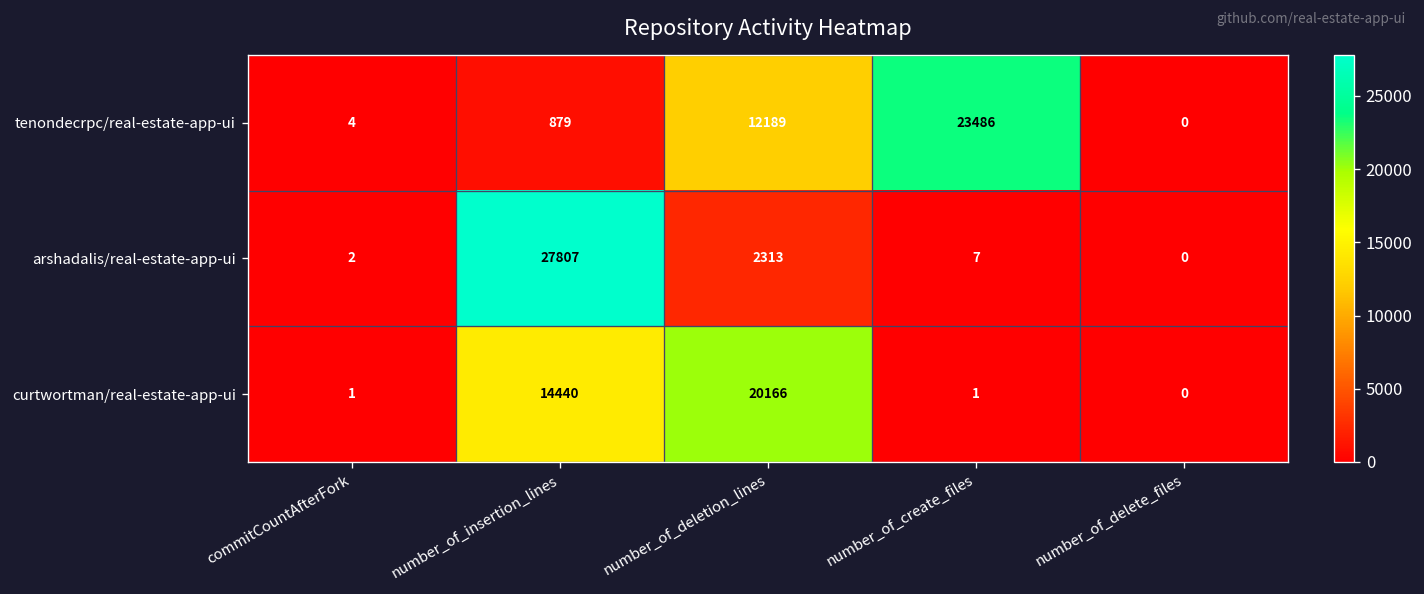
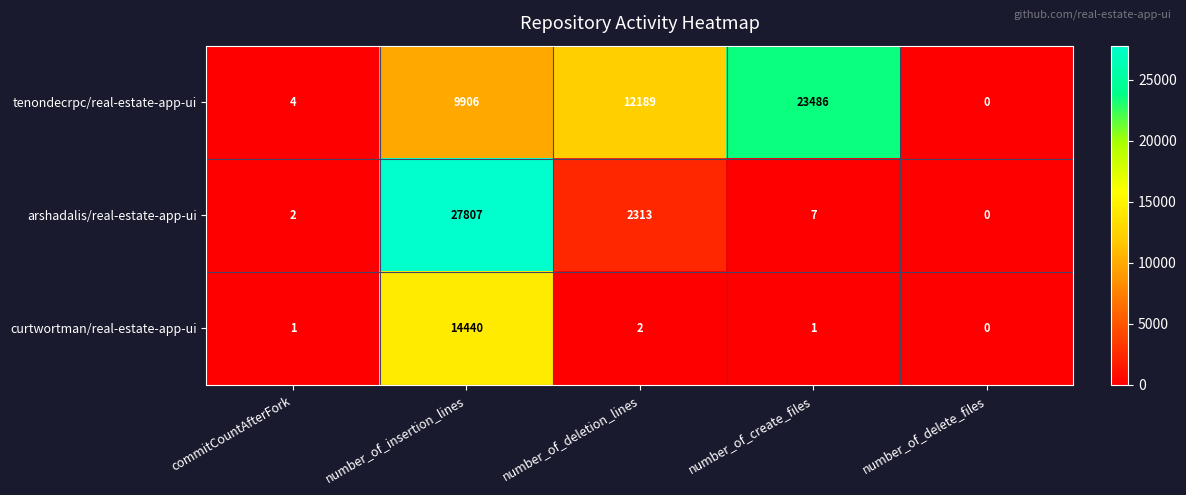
  {
    "tenondecrpc/real-estate-app-ui": {
      "commitCountAfterFork": 4,
-     "number_of_insertion_lines": 879,
+     "number_of_insertion_lines": 9906,
      "number_of_deletion_lines": 12189,
      "number_of_create_files": 23486,
      "number_of_delete_files": 0
    },
    "arshadalis/real-estate-app-ui": {
      "commitCountAfterFork": 2,
      "number_of_insertion_lines": 27807,
      "number_of_deletion_lines": 2313,
      "number_of_create_files": 7,
      "number_of_delete_files": 0
    },
    "curtwortman/real-estate-app-ui": {
      "commitCountAfterFork": 1,
      "number_of_insertion_lines": 14440,
-     "number_of_deletion_lines": 20166,
+     "number_of_deletion_lines": 2,
      "number_of_create_files": 1,
      "number_of_delete_files": 0
    }
  }
